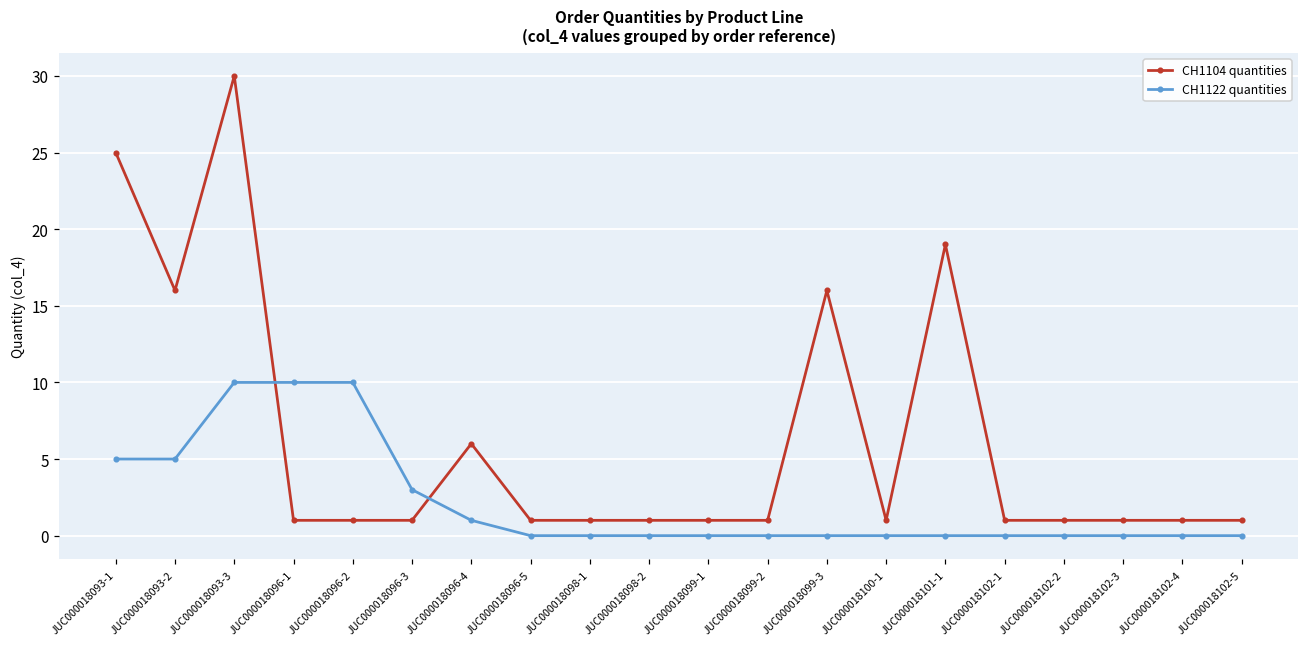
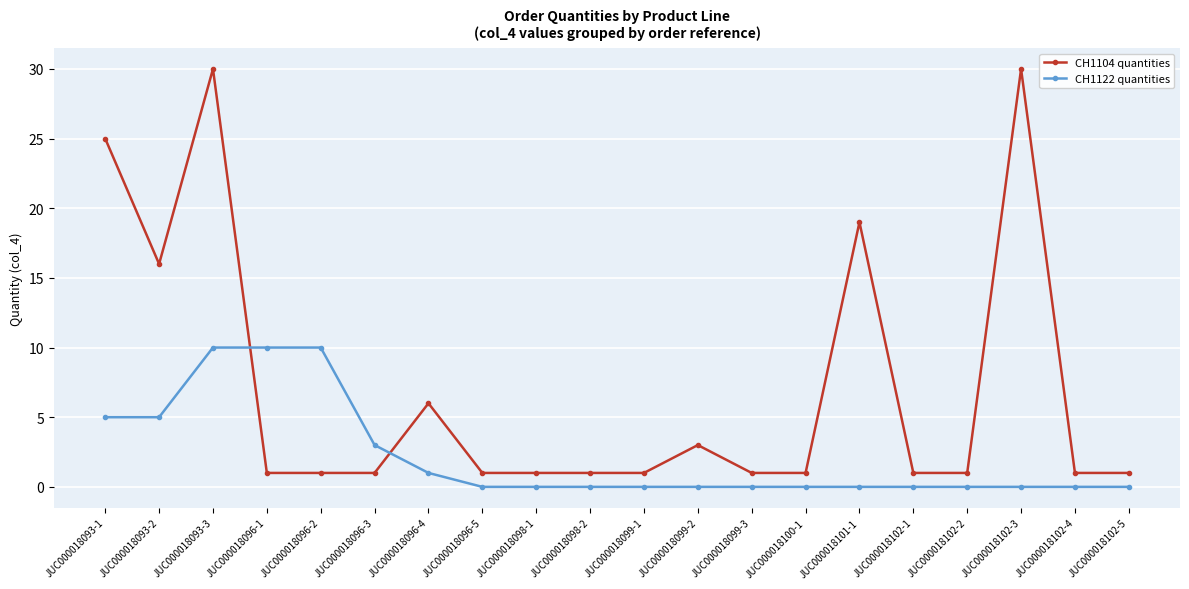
  {
    "CH1104 quantities": {
      "JUC000018093-1": 25,
      "JUC000018093-2": 16,
      "JUC000018093-3": 30,
      "JUC000018096-1": 1,
      "JUC000018096-2": 1,
      "JUC000018096-3": 1,
      "JUC000018096-4": 6,
      "JUC000018096-5": 1,
      "JUC000018098-1": 1,
      "JUC000018098-2": 1,
      "JUC000018099-1": 1,
-     "JUC000018099-2": 1,
-     "JUC000018099-3": 16,
+     "JUC000018099-2": 3,
+     "JUC000018099-3": 1,
      "JUC000018100-1": 1,
      "JUC000018101-1": 19,
      "JUC000018102-1": 1,
      "JUC000018102-2": 1,
-     "JUC000018102-3": 1,
+     "JUC000018102-3": 30,
      "JUC000018102-4": 1,
      "JUC000018102-5": 1
    },
    "CH1122 quantities": {
      "JUC000018093-1": 5,
      "JUC000018093-2": 5,
      "JUC000018093-3": 10,
      "JUC000018096-1": 10,
      "JUC000018096-2": 10,
      "JUC000018096-3": 3,
      "JUC000018096-4": 1,
      "JUC000018096-5": 0,
      "JUC000018098-1": 0,
      "JUC000018098-2": 0,
      "JUC000018099-1": 0,
      "JUC000018099-2": 0,
      "JUC000018099-3": 0,
      "JUC000018100-1": 0,
      "JUC000018101-1": 0,
      "JUC000018102-1": 0,
      "JUC000018102-2": 0,
      "JUC000018102-3": 0,
      "JUC000018102-4": 0,
      "JUC000018102-5": 0
    }
  }
